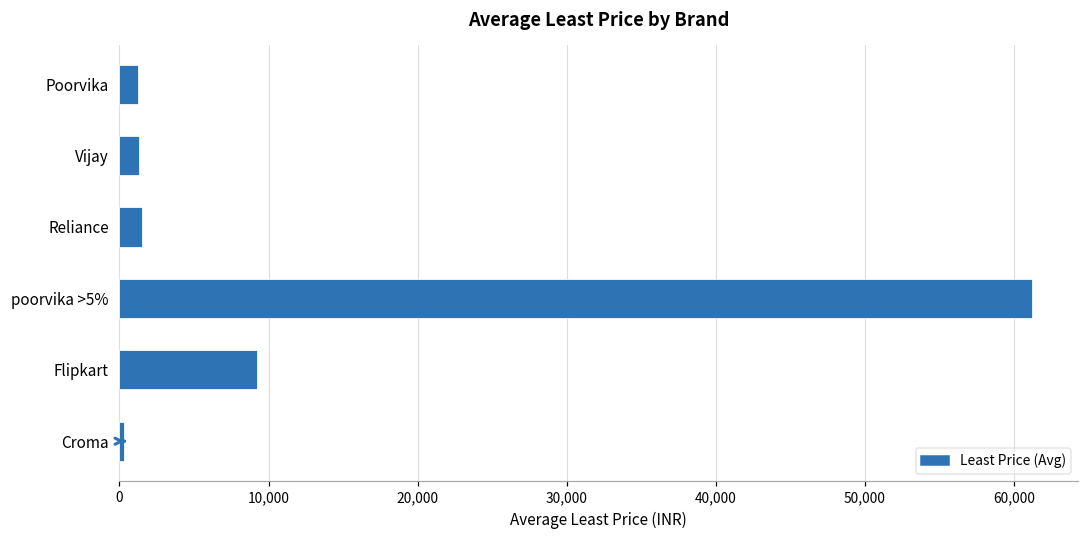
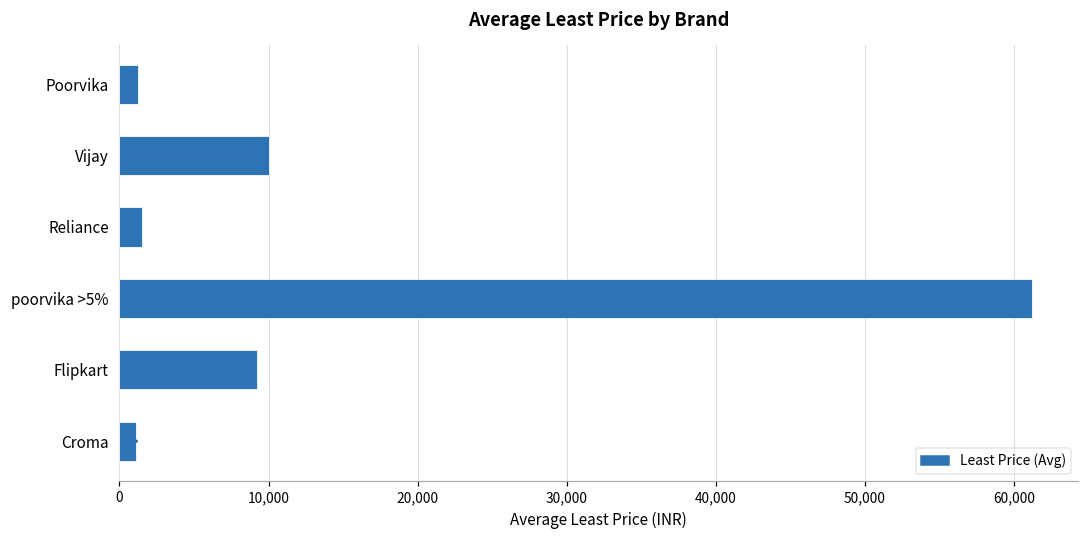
  {
    "Poorvika": "1,300",
-   "Vijay": "1,300",
+   "Vijay": "10,000",
    "Reliance": "1,500",
    "poorvika >5%": "61,200",
    "Flipkart": "9,200",
-   "Croma": "300"
+   "Croma": "1,100"
  }
